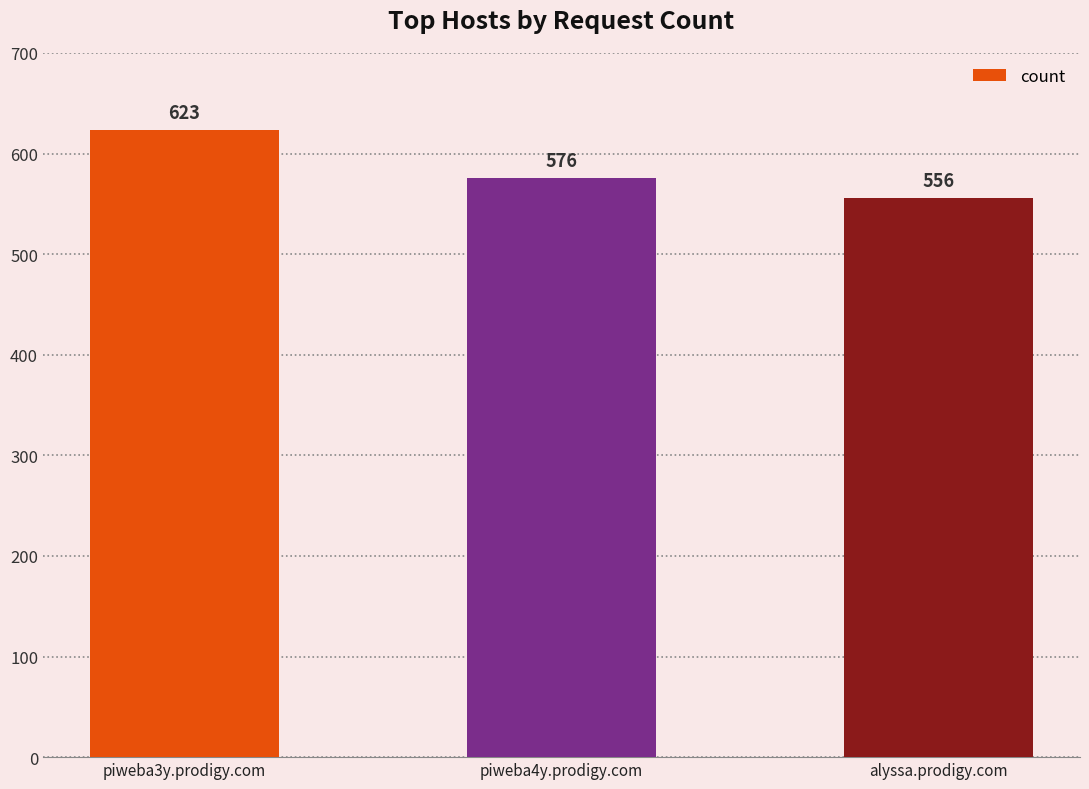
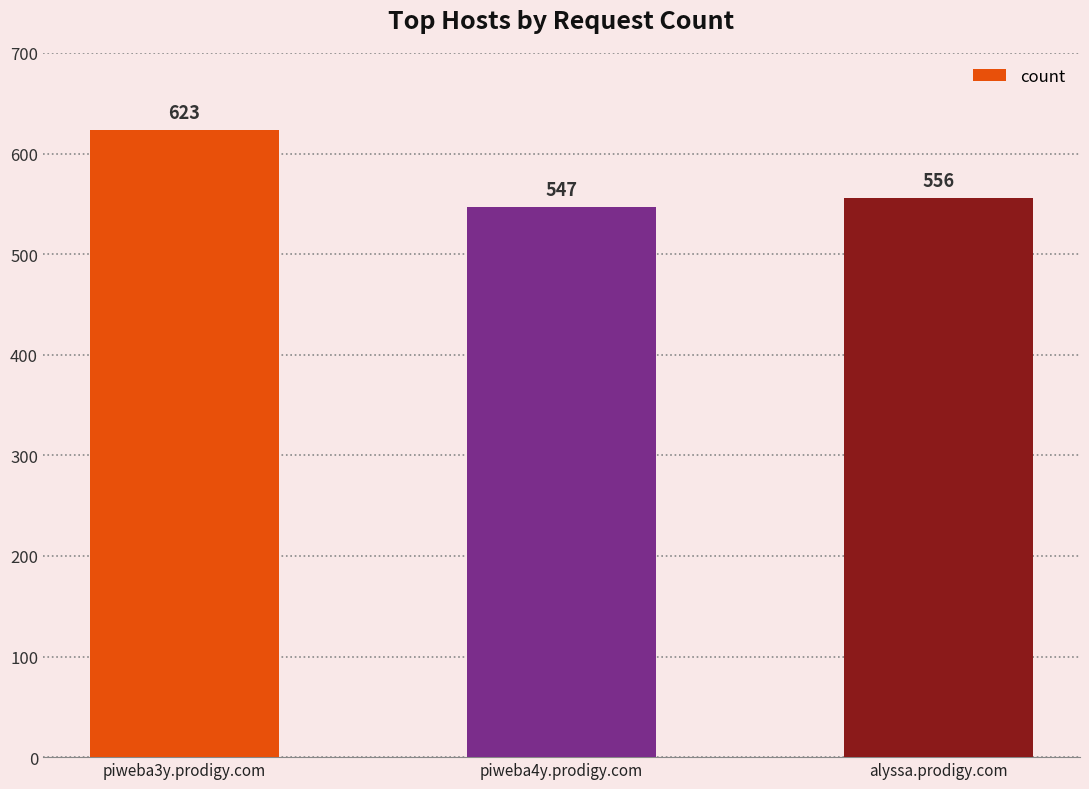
  {
    "piweba3y.prodigy.com": 623,
-   "piweba4y.prodigy.com": 576,
+   "piweba4y.prodigy.com": 547,
    "alyssa.prodigy.com": 556
  }
